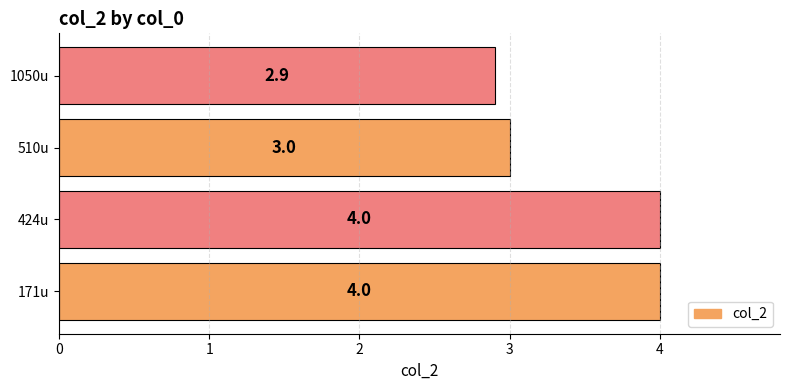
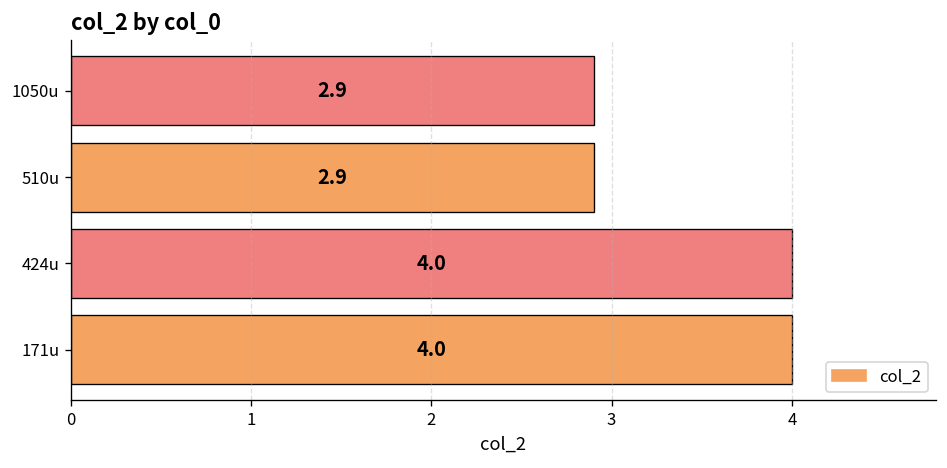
  {
    "1050u": 2.9,
-   "510u": 3.0,
+   "510u": 2.9,
    "424u": 4.0,
    "171u": 4.0
  }
